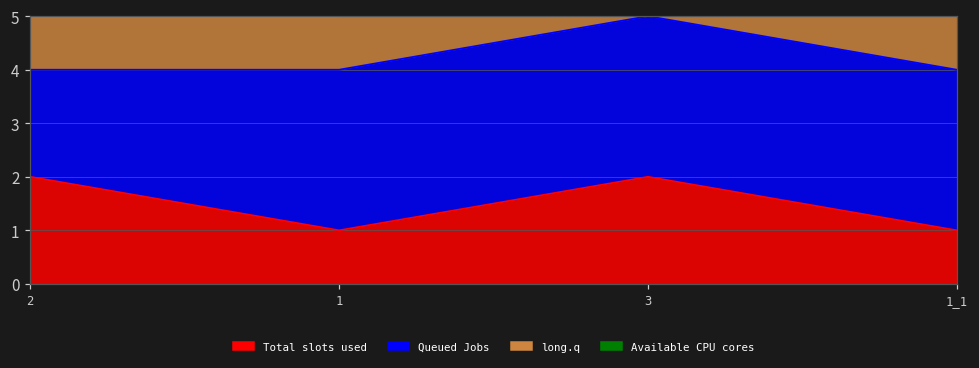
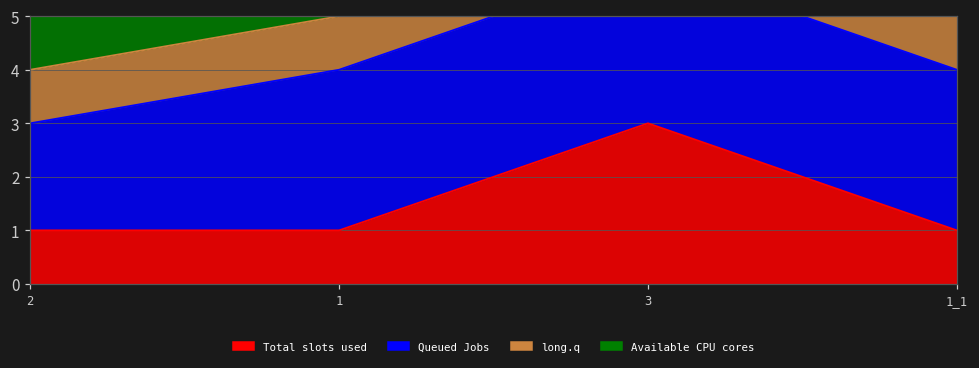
  {
    "Total slots used": {
-     "2": 2,
+     "2": 1,
      "1": 1,
-     "3": 2,
+     "3": 3,
      "1_1": 1
    },
    "Queued Jobs": {
      "2": 2,
      "1": 3,
      "1_1": 3
    },
    "long.q": {
      "2": 1,
      "1": 1,
      "1_1": 1
    }
  }
